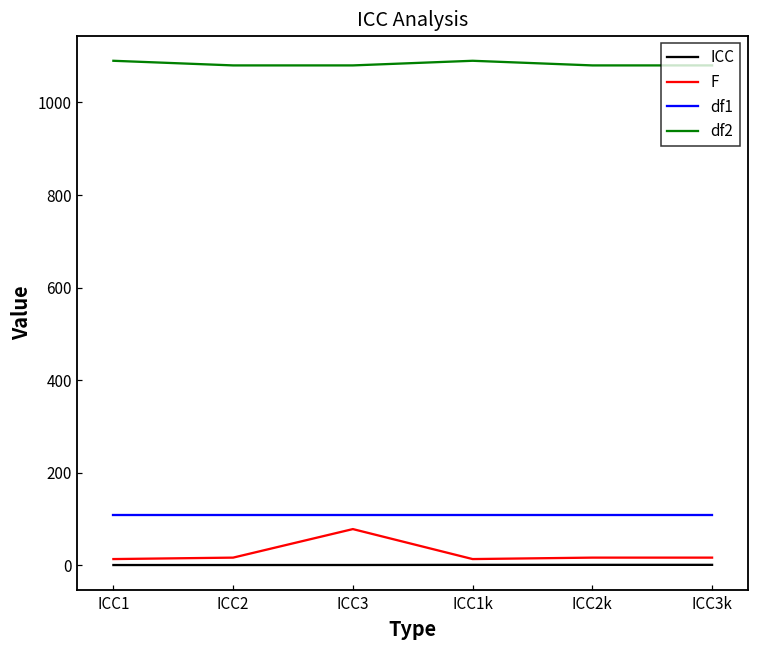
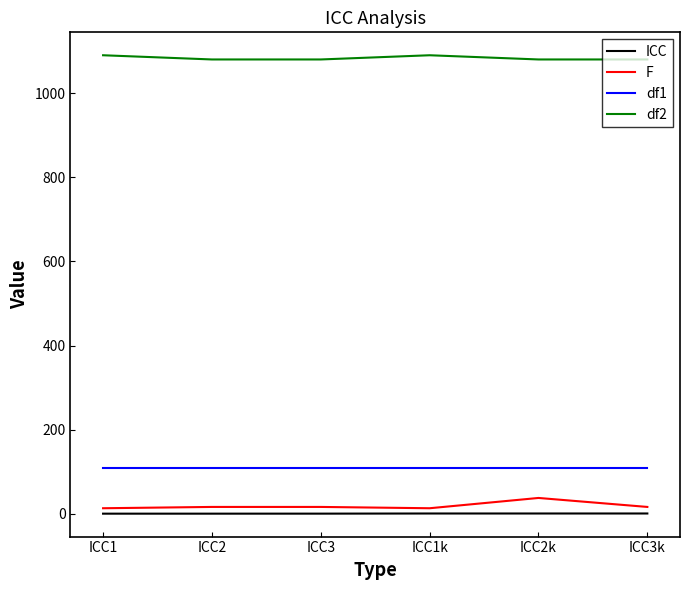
  {
    "ICC": {
      "ICC1": 0,
      "ICC2": 0,
      "ICC3": 0,
      "ICC1k": 0,
      "ICC2k": 0,
      "ICC3k": 0
    },
    "F": {
      "ICC1": 10,
      "ICC2": 20,
-     "ICC3": 80,
+     "ICC3": 20,
      "ICC1k": 10,
-     "ICC2k": 20,
+     "ICC2k": 40,
      "ICC3k": 20
    },
    "df1": {
      "ICC1": 110,
      "ICC2": 110,
      "ICC3": 110,
      "ICC1k": 110,
      "ICC2k": 110,
      "ICC3k": 110
    },
    "df2": {
      "ICC1": 1090,
      "ICC2": 1080,
      "ICC3": 1080,
      "ICC1k": 1090,
      "ICC2k": 1080
    }
  }
